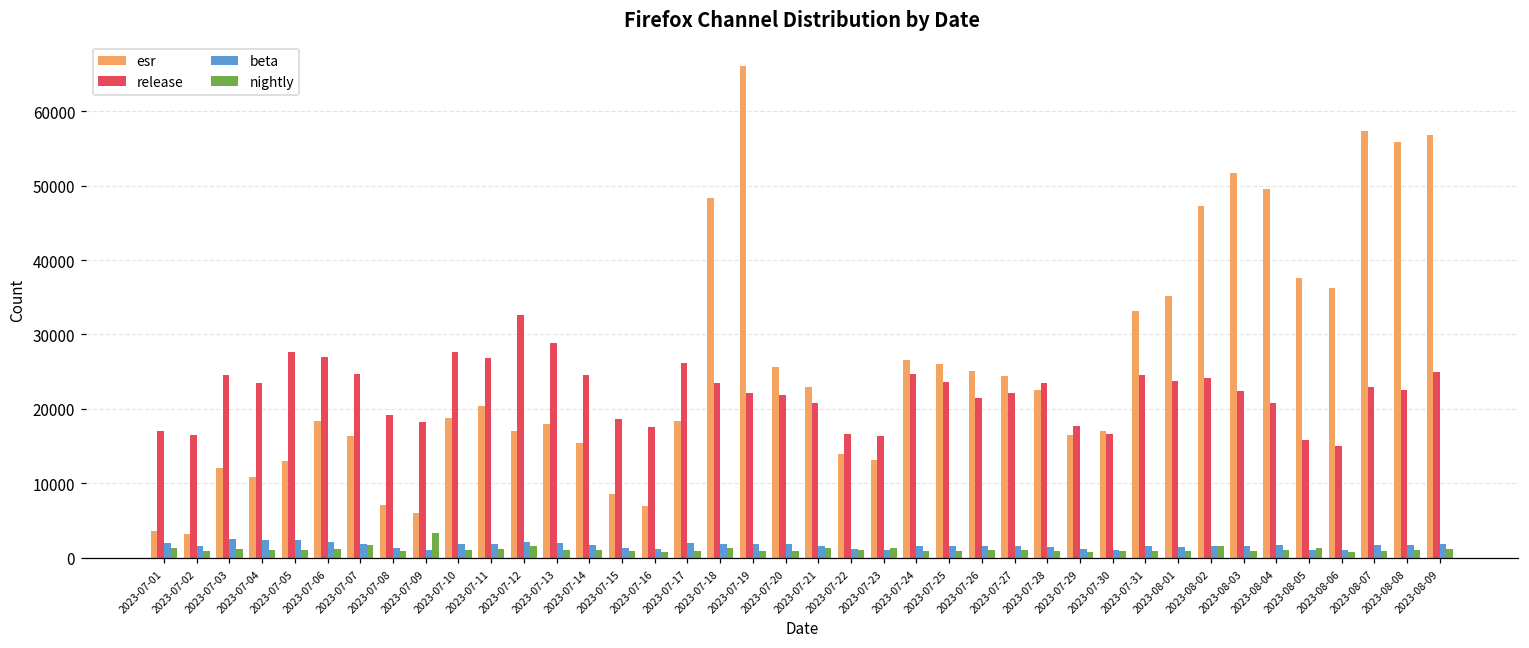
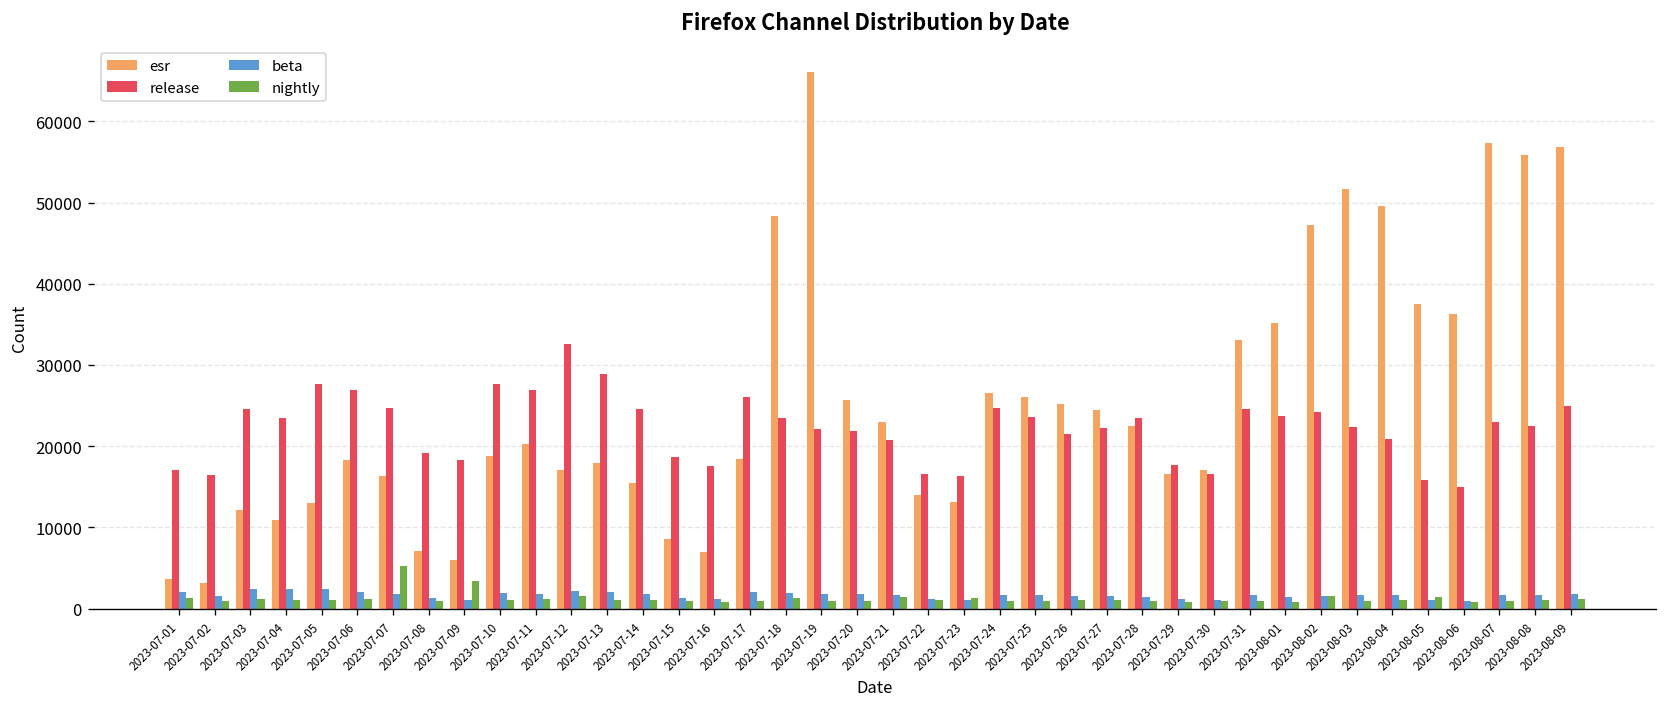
  {
    "esr": {
      "2023-07-01": 4000,
      "2023-07-02": 3000,
      "2023-07-03": 12000,
      "2023-07-04": 11000,
      "2023-07-05": 13000,
      "2023-07-06": 18000,
      "2023-07-07": 16000,
      "2023-07-08": 7000,
      "2023-07-09": 6000,
      "2023-07-10": 19000,
      "2023-07-11": 20000,
      "2023-07-12": 17000,
      "2023-07-13": 18000,
      "2023-07-14": 15000,
      "2023-07-15": 9000,
      "2023-07-16": 7000,
      "2023-07-17": 18000,
      "2023-07-18": 48000,
      "2023-07-19": 66000,
      "2023-07-20": 26000,
      "2023-07-21": 23000,
      "2023-07-22": 14000,
      "2023-07-23": 13000,
      "2023-07-24": 27000,
      "2023-07-25": 26000,
      "2023-07-26": 25000,
      "2023-07-27": 24000,
      "2023-07-28": 22000,
      "2023-07-29": 17000,
      "2023-07-30": 17000,
      "2023-07-31": 33000,
      "2023-08-01": 35000,
      "2023-08-02": 47000,
      "2023-08-03": 52000,
      "2023-08-04": 50000,
      "2023-08-05": 38000,
      "2023-08-06": 36000,
      "2023-08-07": 57000,
      "2023-08-08": 56000,
      "2023-08-09": 57000
    },
    "release": {
      "2023-07-01": 17000,
      "2023-07-02": 16000,
      "2023-07-03": 25000,
      "2023-07-04": 24000,
      "2023-07-05": 28000,
      "2023-07-06": 27000,
      "2023-07-07": 25000,
      "2023-07-08": 19000,
      "2023-07-09": 18000,
      "2023-07-10": 28000,
      "2023-07-11": 27000,
      "2023-07-12": 33000,
      "2023-07-13": 29000,
      "2023-07-14": 25000,
      "2023-07-15": 19000,
      "2023-07-16": 18000,
      "2023-07-17": 26000,
      "2023-07-18": 24000,
      "2023-07-19": 22000,
      "2023-07-20": 22000,
      "2023-07-21": 21000,
      "2023-07-22": 17000,
      "2023-07-23": 16000,
      "2023-07-24": 25000,
      "2023-07-25": 24000,
      "2023-07-26": 21000,
      "2023-07-27": 22000,
      "2023-07-28": 23000,
      "2023-07-29": 18000,
      "2023-07-30": 17000,
      "2023-07-31": 25000,
      "2023-08-01": 24000,
      "2023-08-02": 24000,
      "2023-08-03": 22000,
      "2023-08-04": 21000,
      "2023-08-05": 16000,
      "2023-08-06": 15000,
      "2023-08-07": 23000,
      "2023-08-08": 22000,
      "2023-08-09": 25000
    },
    "beta": {
      "2023-07-01": 2000,
      "2023-07-02": 2000,
      "2023-07-03": 2000,
      "2023-07-04": 2000,
      "2023-07-05": 2000,
      "2023-07-06": 2000,
      "2023-07-07": 2000,
      "2023-07-08": 1000,
      "2023-07-09": 1000,
      "2023-07-10": 2000,
      "2023-07-11": 2000,
      "2023-07-12": 2000,
      "2023-07-13": 2000,
      "2023-07-14": 2000,
      "2023-07-15": 1000,
      "2023-07-16": 1000,
      "2023-07-17": 2000,
      "2023-07-18": 2000,
      "2023-07-19": 2000,
      "2023-07-20": 2000,
      "2023-07-21": 2000,
      "2023-07-22": 1000,
      "2023-07-23": 1000,
      "2023-07-24": 2000,
      "2023-07-25": 2000,
      "2023-07-26": 2000,
      "2023-07-27": 2000,
      "2023-07-28": 1000,
      "2023-07-29": 1000,
      "2023-07-30": 1000,
      "2023-07-31": 2000,
      "2023-08-01": 1000,
      "2023-08-02": 2000,
      "2023-08-03": 2000,
      "2023-08-04": 2000,
      "2023-08-05": 1000,
      "2023-08-06": 1000,
      "2023-08-07": 2000,
      "2023-08-08": 2000,
      "2023-08-09": 2000
    },
    "nightly": {
      "2023-07-01": 1000,
      "2023-07-02": 1000,
      "2023-07-03": 1000,
      "2023-07-04": 1000,
      "2023-07-05": 1000,
      "2023-07-06": 1000,
-     "2023-07-07": 2000,
+     "2023-07-07": 5000,
      "2023-07-08": 1000,
      "2023-07-09": 3000,
      "2023-07-10": 1000,
      "2023-07-11": 1000,
      "2023-07-12": 2000,
      "2023-07-13": 1000,
      "2023-07-14": 1000,
      "2023-07-15": 1000,
      "2023-07-16": 1000,
      "2023-07-17": 1000,
      "2023-07-18": 1000,
      "2023-07-19": 1000,
      "2023-07-20": 1000,
      "2023-07-21": 1000,
      "2023-07-22": 1000,
      "2023-07-23": 1000,
      "2023-07-24": 1000,
      "2023-07-25": 1000,
      "2023-07-26": 1000,
      "2023-07-27": 1000,
      "2023-07-28": 1000,
      "2023-07-29": 1000,
      "2023-07-30": 1000,
      "2023-07-31": 1000,
      "2023-08-01": 1000,
      "2023-08-02": 2000,
      "2023-08-03": 1000,
      "2023-08-04": 1000,
      "2023-08-05": 1000,
      "2023-08-06": 1000,
      "2023-08-07": 1000,
      "2023-08-08": 1000,
      "2023-08-09": 1000
    }
  }
